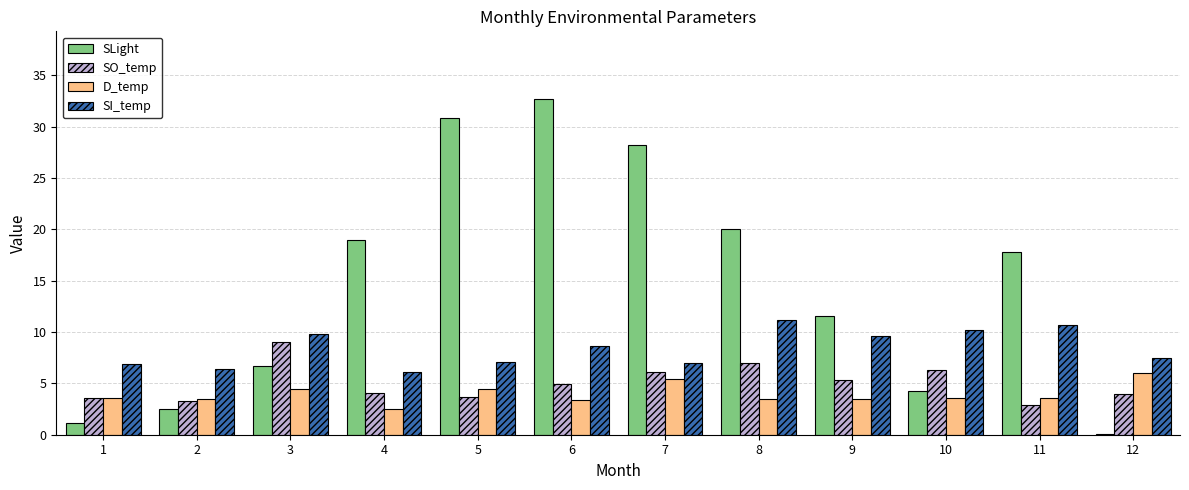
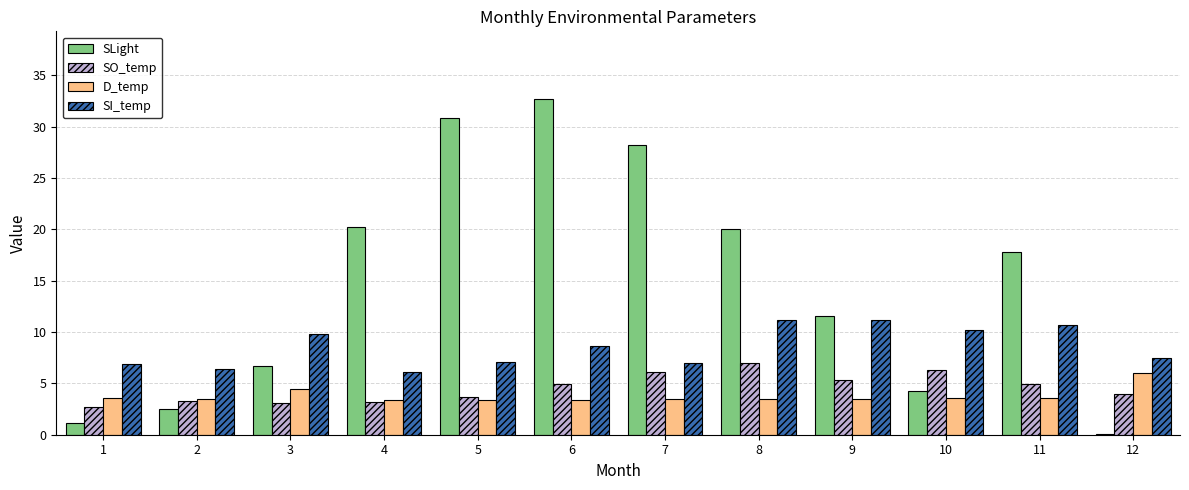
  {
    "SLight": {
      "1": 1.2,
      "2": 2.5,
      "3": 6.7,
-     "4": 18.9,
+     "4": 20.2,
      "5": 30.8,
      "6": 32.7,
      "7": 28.2,
      "8": 20.1,
      "9": 11.5,
      "10": 4.2,
      "11": 17.8
    },
    "SO_temp": {
-     "1": 3.5,
+     "1": 2.7,
      "2": 3.3,
-     "3": 9.0,
-     "4": 4.0,
+     "3": 3.1,
+     "4": 3.2,
      "5": 3.7,
      "6": 4.9,
      "7": 6.1,
      "8": 7.0,
      "9": 5.4,
      "10": 6.3,
-     "11": 2.9,
+     "11": 5.0,
      "12": 3.9
    },
    "D_temp": {
      "1": 3.6,
      "2": 3.5,
      "3": 4.5,
-     "4": 2.5,
-     "5": 4.5,
+     "4": 3.3,
+     "5": 3.4,
      "6": 3.4,
-     "7": 5.4,
+     "7": 3.4,
      "8": 3.5,
      "9": 3.5,
      "10": 3.6,
      "11": 3.6,
      "12": 6.0
    },
    "SI_temp": {
      "1": 6.9,
      "2": 6.4,
      "3": 9.8,
      "4": 6.2,
      "5": 7.0,
      "6": 8.6,
      "7": 7.0,
      "8": 11.1,
-     "9": 9.7,
+     "9": 11.2,
      "10": 10.2,
      "11": 10.6,
      "12": 7.5
    }
  }
